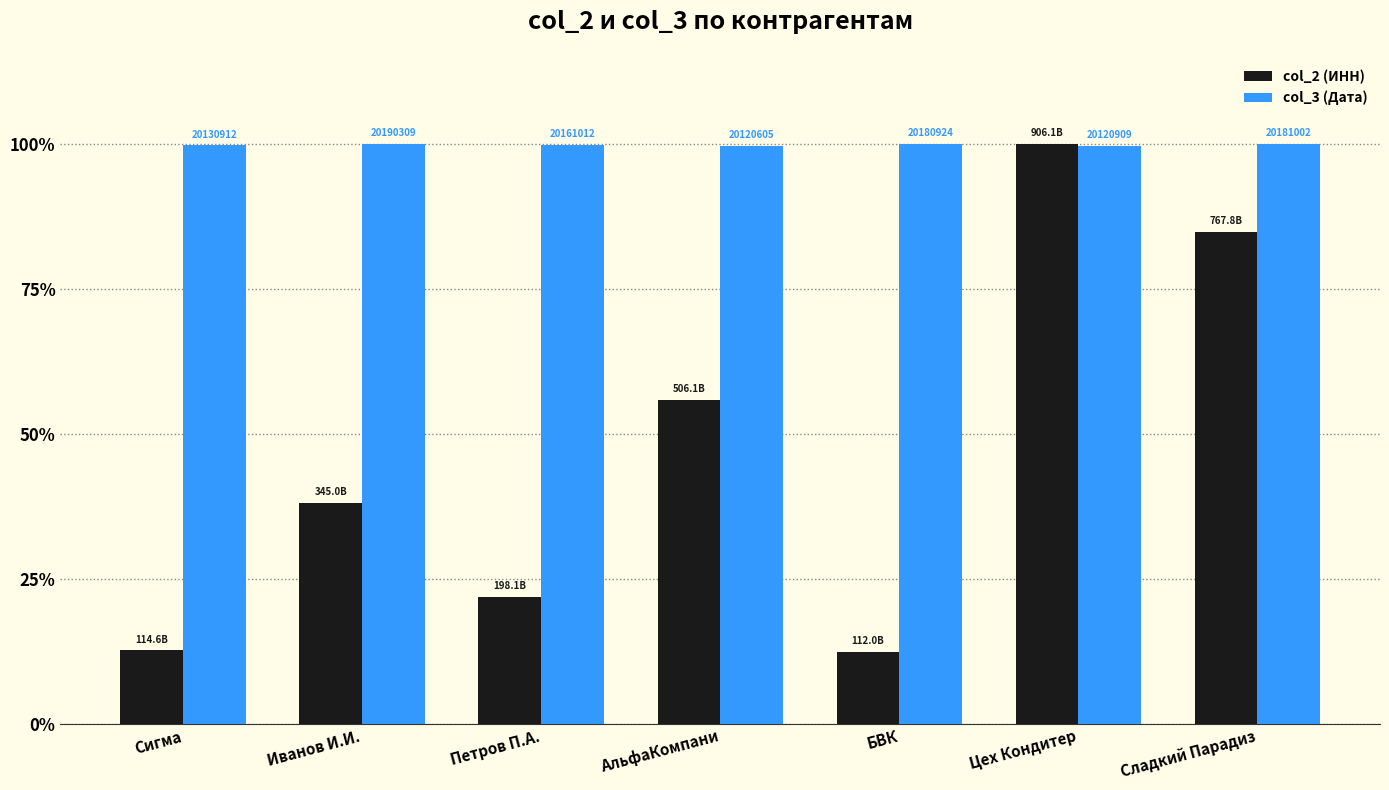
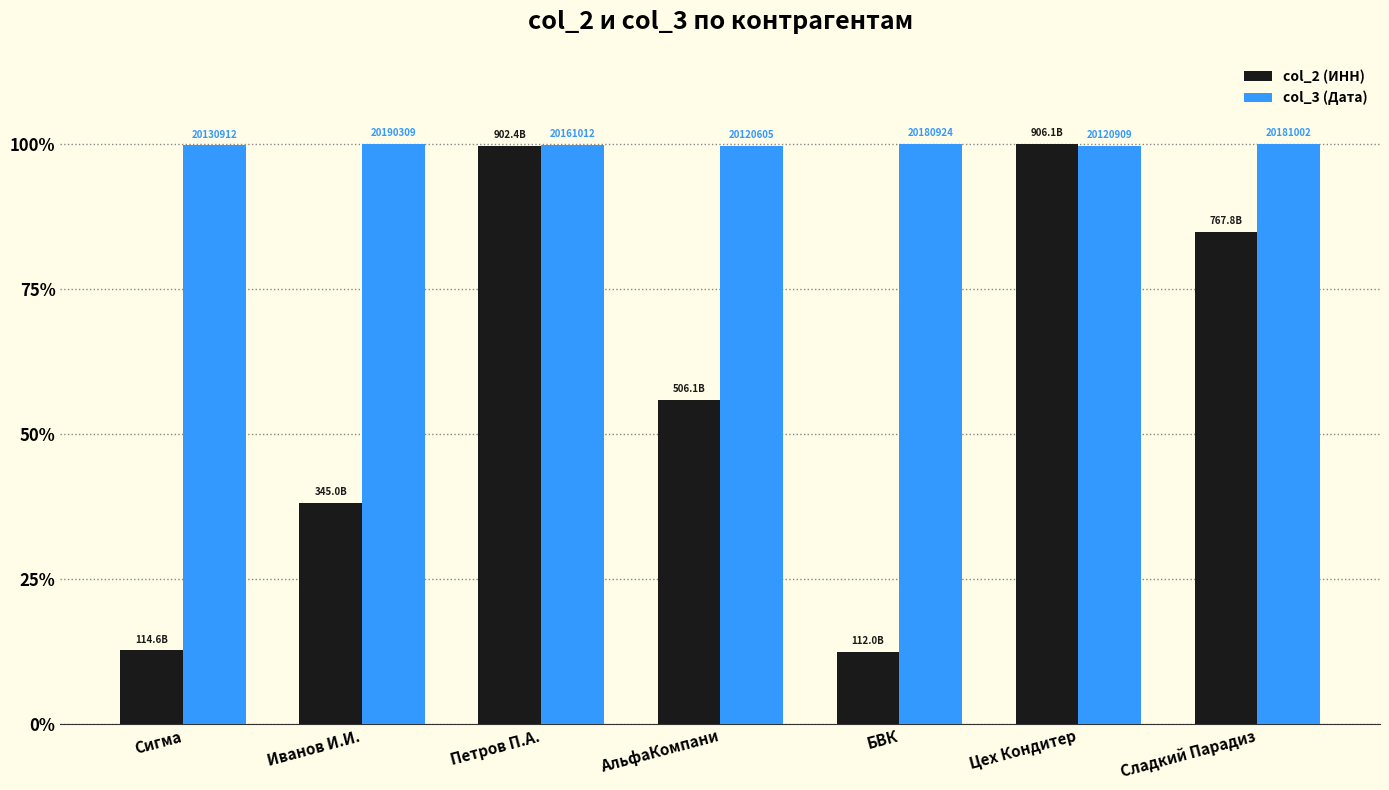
  {
    "col_2 (ИНН)": {
-     "Петров П.А.": "198.1B"
+     "Петров П.А.": "902.4B"
    }
  }
